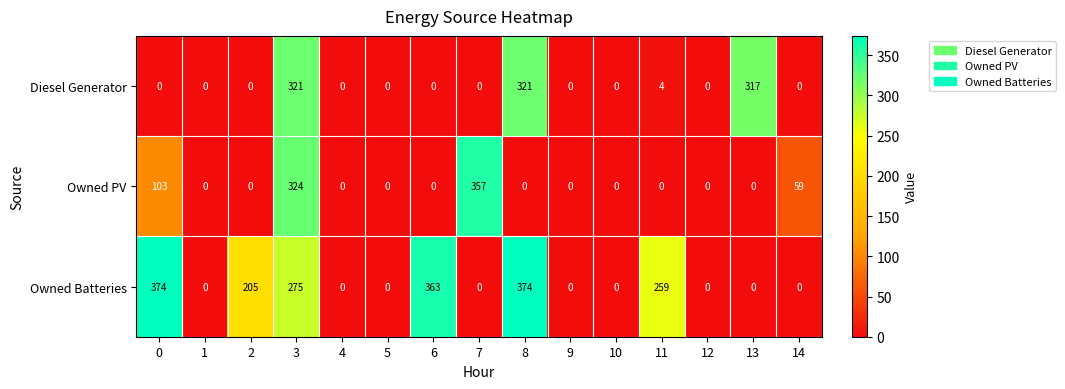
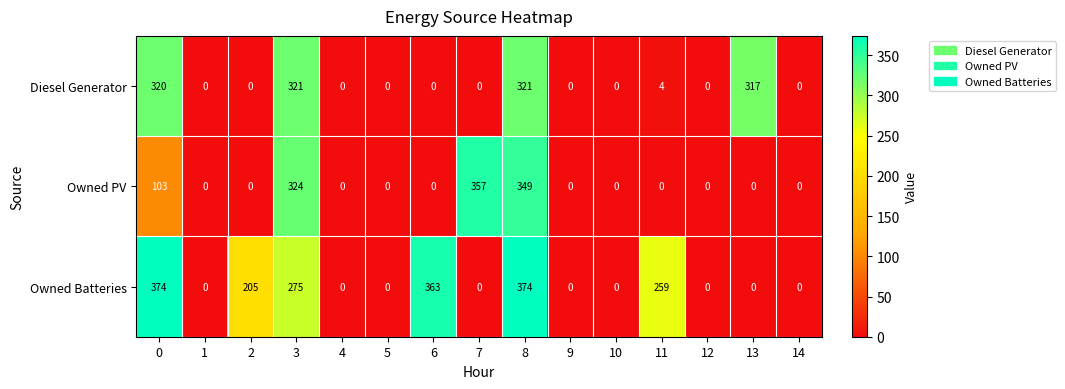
  {
    "Diesel Generator": {
-     "0": 0,
+     "0": 320,
      "1": 0,
      "2": 0,
      "3": 321,
      "4": 0,
      "5": 0,
      "6": 0,
      "7": 0,
      "8": 321,
      "9": 0,
      "10": 0,
      "11": 4,
      "12": 0,
      "13": 317,
      "14": 0
    },
    "Owned PV": {
      "0": 103,
      "1": 0,
      "2": 0,
      "3": 324,
      "4": 0,
      "5": 0,
      "6": 0,
      "7": 357,
-     "8": 0,
+     "8": 349,
      "9": 0,
      "10": 0,
      "11": 0,
      "12": 0,
      "13": 0,
-     "14": 59
+     "14": 0
    },
    "Owned Batteries": {
      "0": 374,
      "1": 0,
      "2": 205,
      "3": 275,
      "4": 0,
      "5": 0,
      "6": 363,
      "7": 0,
      "8": 374,
      "9": 0,
      "10": 0,
      "11": 259,
      "12": 0,
      "13": 0,
      "14": 0
    }
  }
